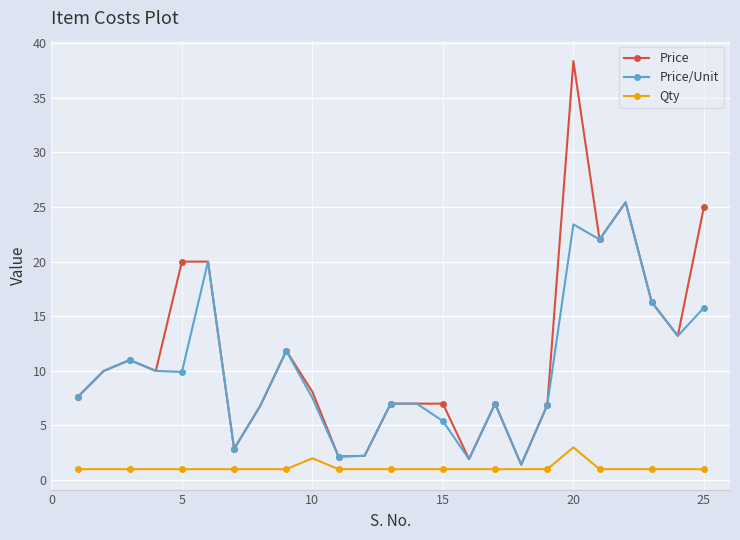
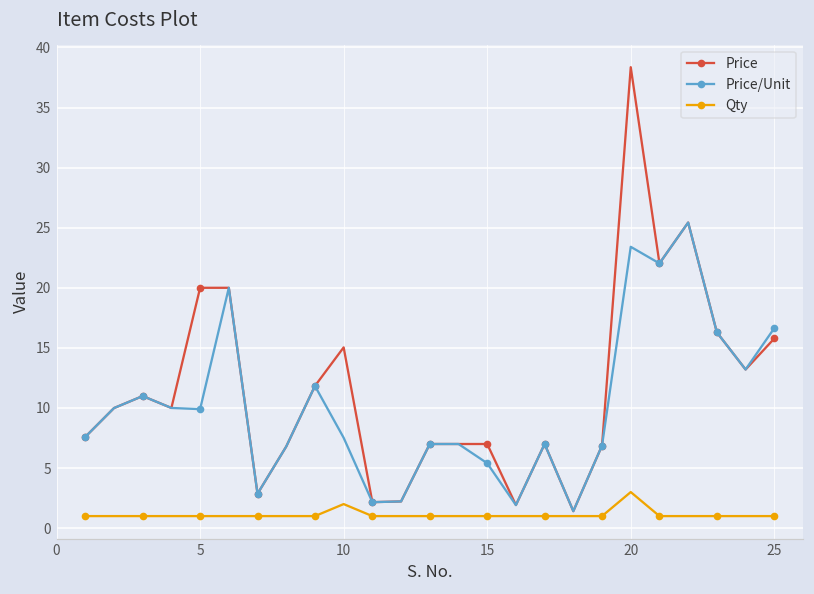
  {
    "Price": {
      "5": 20.0,
-     "10": 8.1,
+     "10": 15.0,
      "15": 7.0,
      "20": 38.4,
-     "25": 25.0
+     "25": 15.8
    },
    "Price/Unit": {
      "5": 9.9,
      "10": 7.5,
      "15": 5.4,
      "20": 23.4,
-     "25": 15.8
+     "25": 16.6
    },
    "Qty": {
      "5": 1.0,
      "10": 2.0,
      "15": 1.0,
      "20": 3.0,
      "25": 1.0
    }
  }
